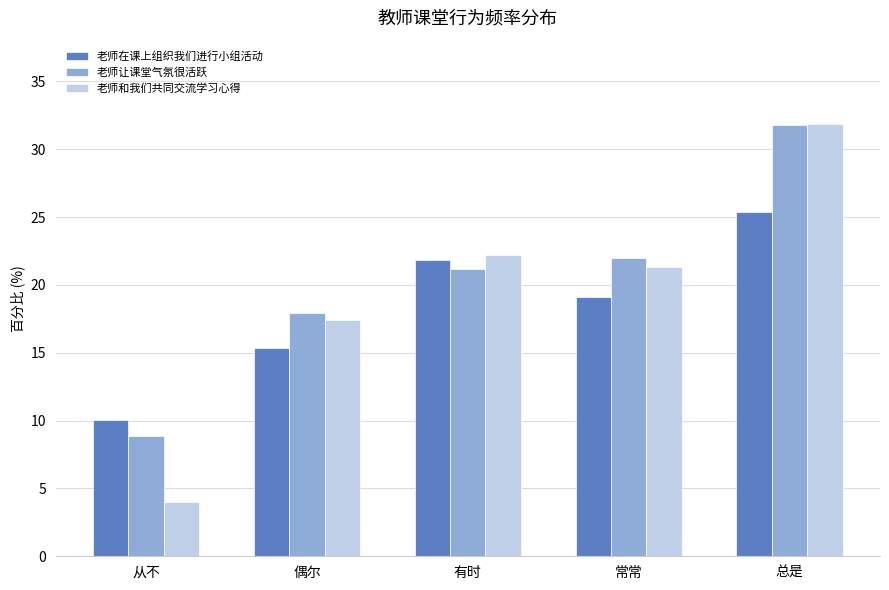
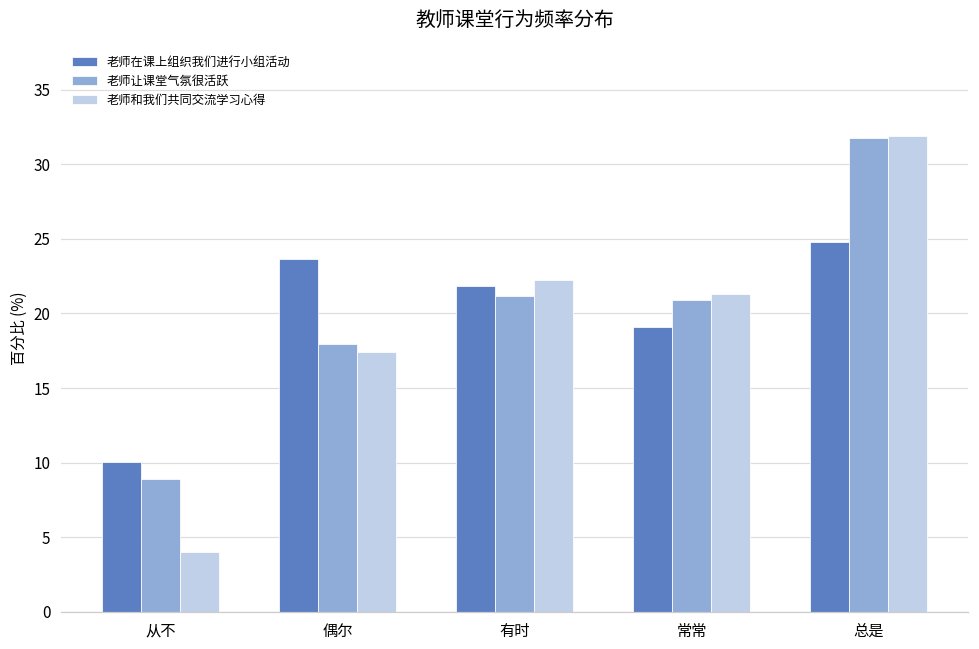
  {
    "老师在课上组织我们进行小组活动": {
      "从不": 10.0,
-     "偶尔": 15.3,
+     "偶尔": 23.6,
      "有时": 21.8,
      "常常": 19.1,
-     "总是": 25.4
+     "总是": 24.8
    },
    "老师让课堂气氛很活跃": {
      "从不": 8.9,
      "偶尔": 18.0,
      "有时": 21.1,
-     "常常": 22.0,
+     "常常": 20.9,
      "总是": 31.8
    },
    "老师和我们共同交流学习心得": {
      "从不": 4.0,
      "偶尔": 17.4,
      "有时": 22.2,
      "常常": 21.3,
      "总是": 31.9
    }
  }
